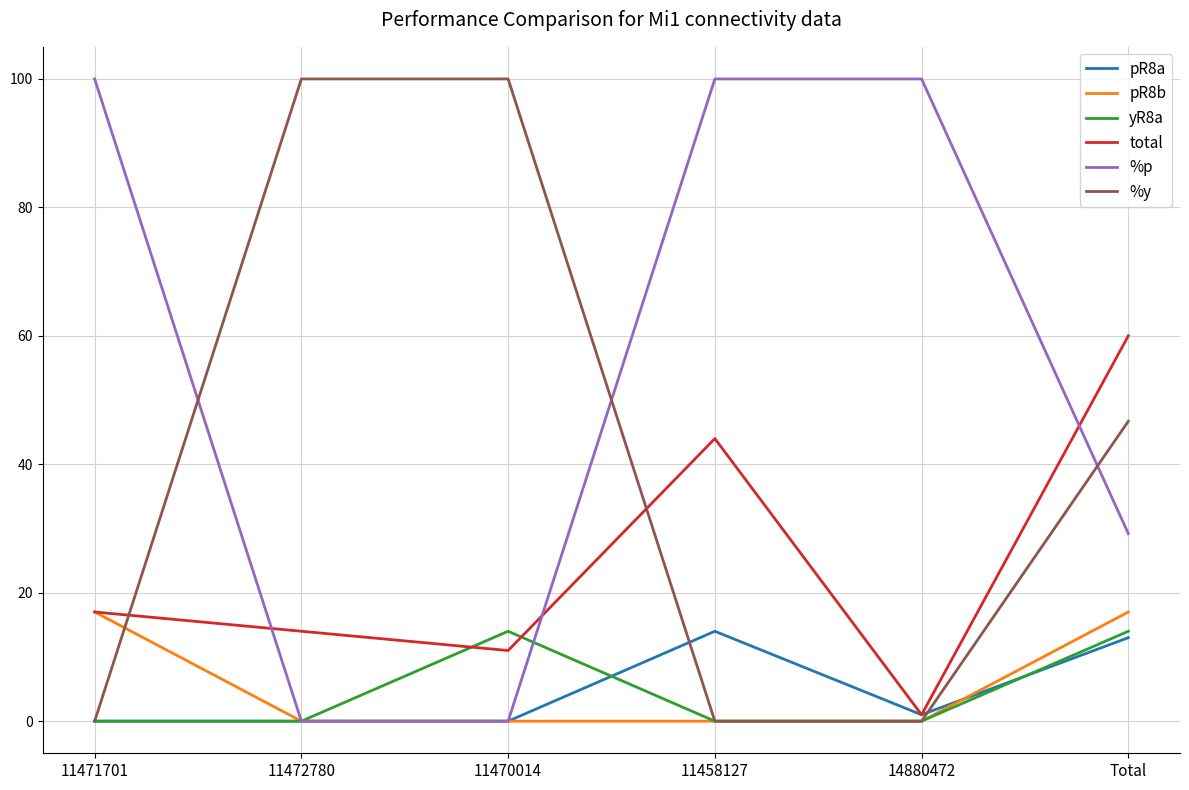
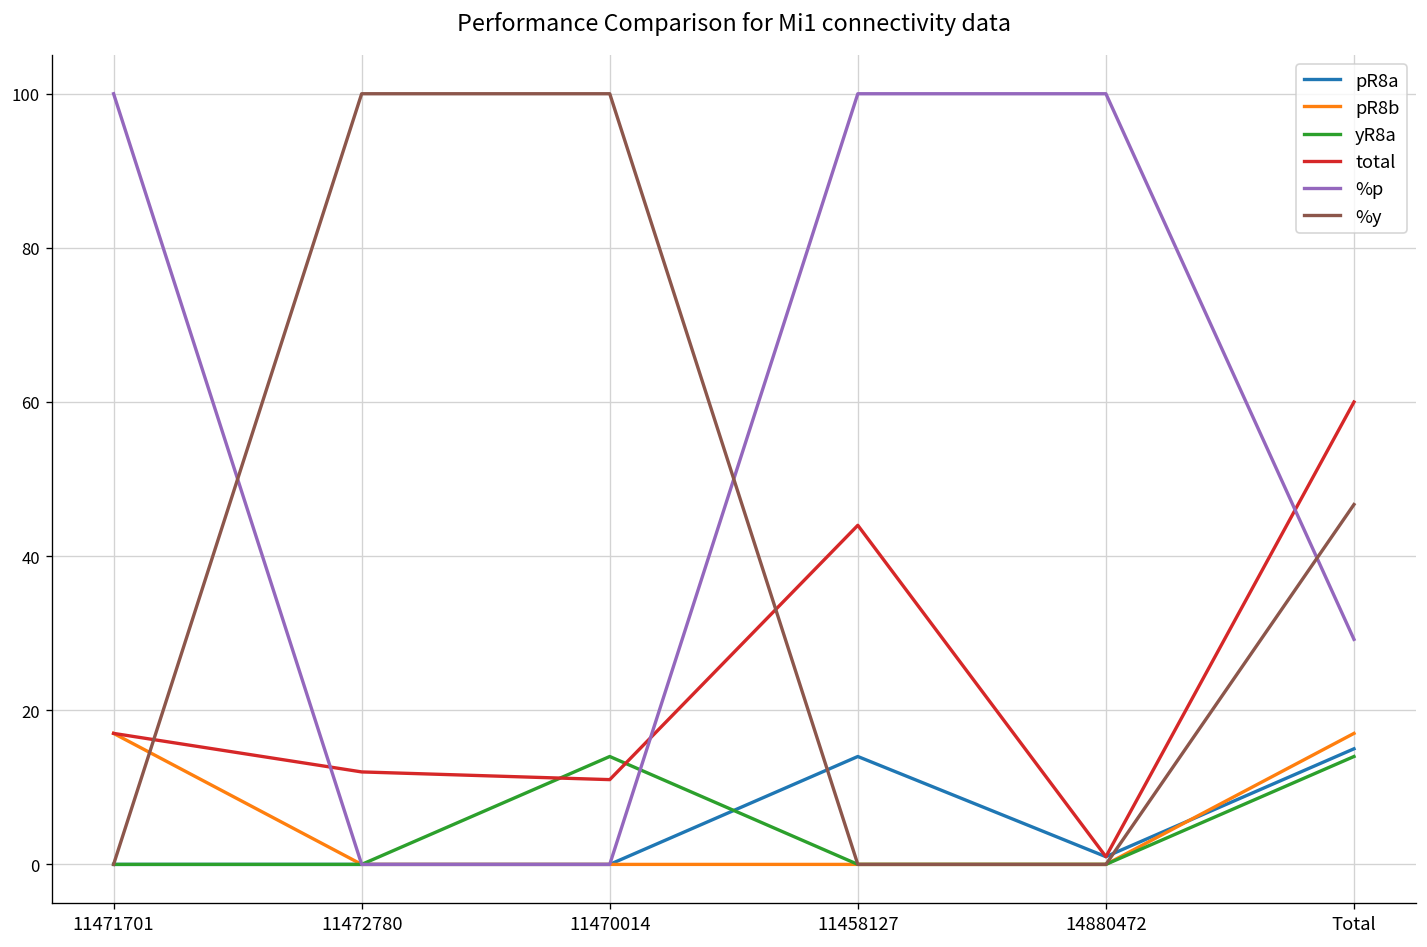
  {
    "pR8a": {
      "11458127": 14,
-     "Total": 13
+     "Total": 15
    },
    "pR8b": {
      "Total": 17
    },
    "yR8a": {
      "11470014": 14,
      "Total": 14
    },
    "total": {
-     "11472780": 14,
+     "11472780": 12,
      "11470014": 11,
      "11458127": 44,
      "Total": 60
    },
    "%p": {
      "11471701": 100,
      "11458127": 100,
      "14880472": 100,
      "Total": 29
    },
    "%y": {
      "11472780": 100,
      "11470014": 100,
      "Total": 47
    }
  }
